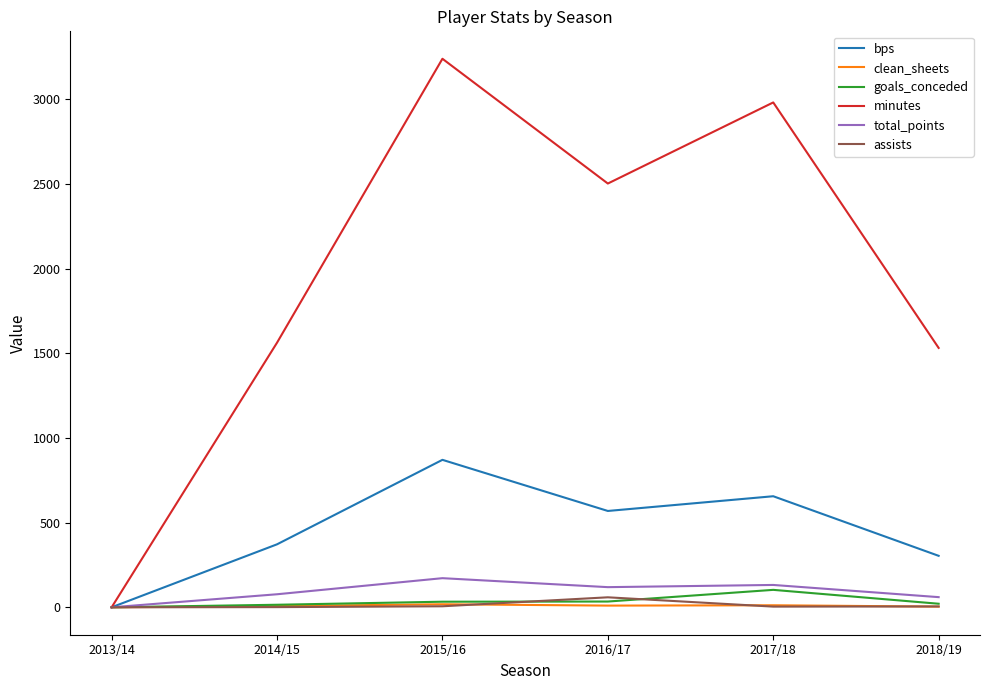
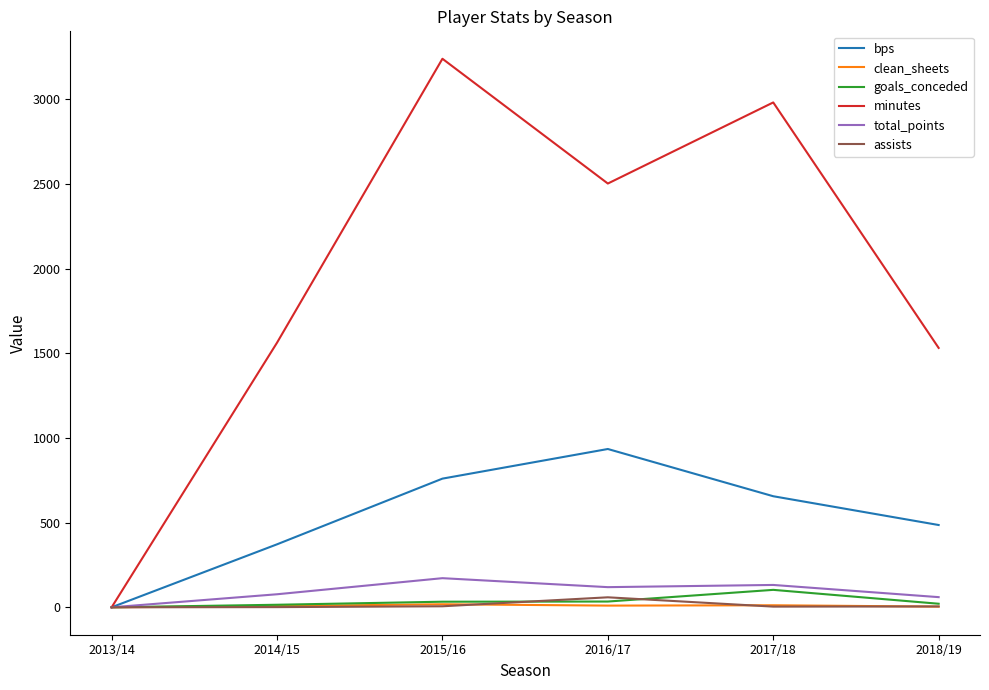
  {
    "bps": {
      "2014/15": 370,
-     "2015/16": 870,
-     "2016/17": 570,
+     "2015/16": 760,
+     "2016/17": 940,
      "2017/18": 660,
-     "2018/19": 300
+     "2018/19": 490
    },
    "clean_sheets": {
      "2016/17": 10
    },
    "goals_conceded": {
      "2016/17": 30,
      "2017/18": 100,
      "2018/19": 20
    },
    "minutes": {
      "2014/15": 1560,
      "2015/16": 3240,
      "2016/17": 2500,
      "2017/18": 2980,
      "2018/19": 1530
    },
    "total_points": {
      "2014/15": 80,
      "2015/16": 170,
      "2016/17": 120,
      "2017/18": 130,
      "2018/19": 60
    },
    "assists": {
      "2016/17": 60
    }
  }
